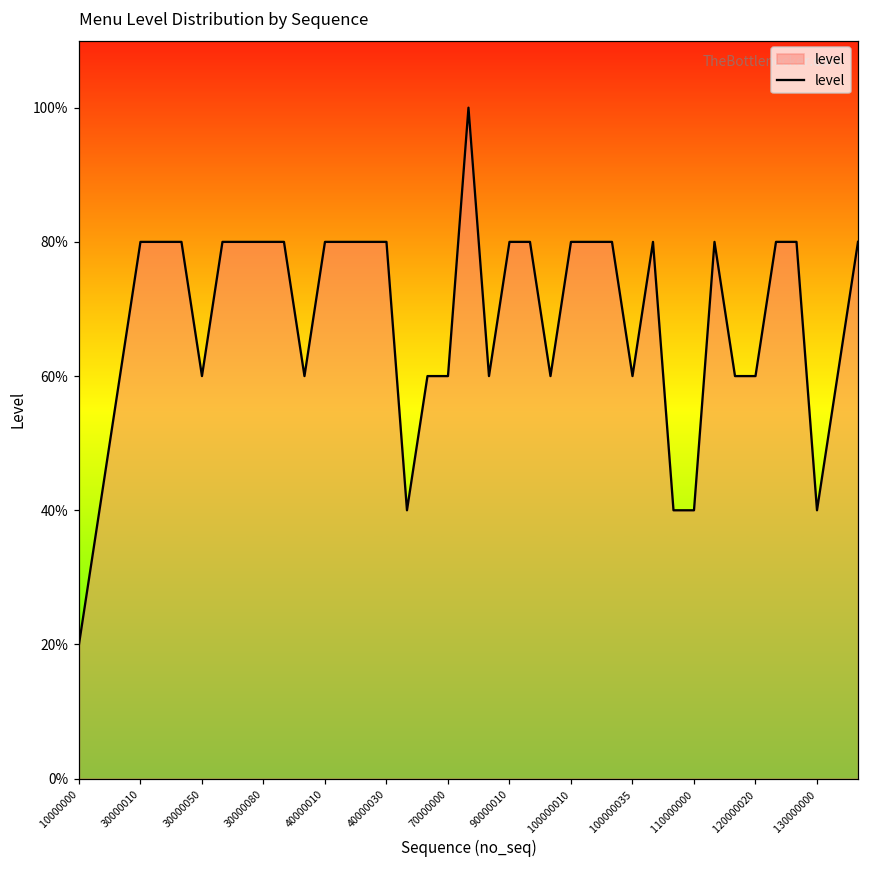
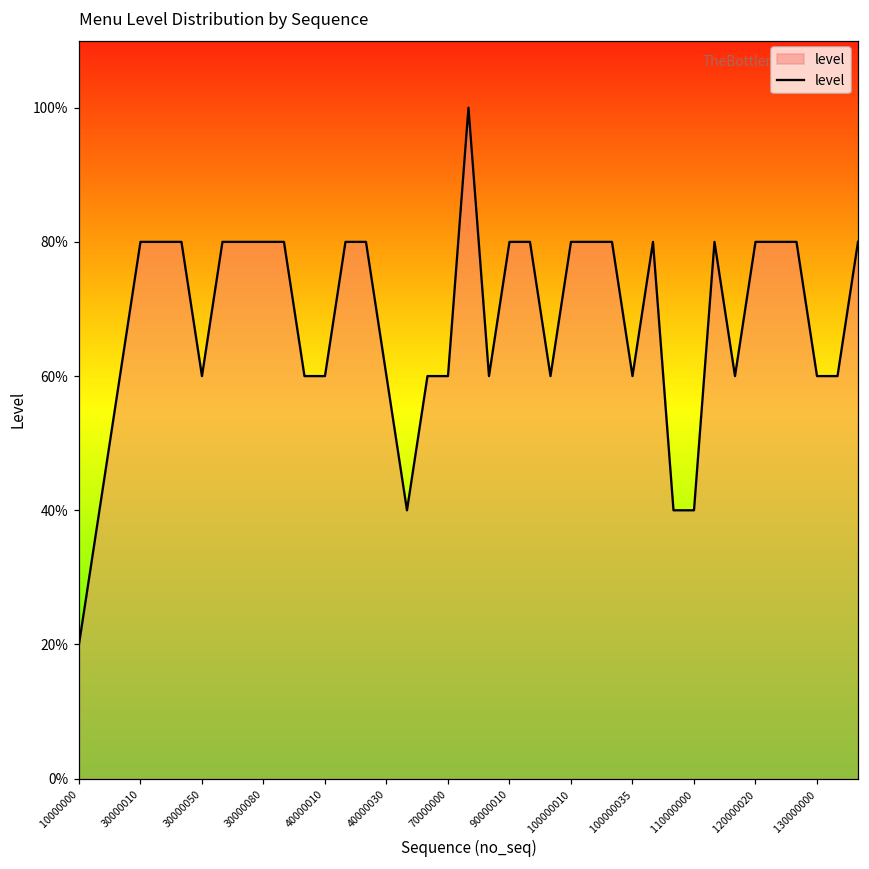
  {
    "10000000": "20%",
    "30000010": "80%",
    "30000050": "60%",
    "30000080": "80%",
-   "40000010": "80%",
-   "40000030": "80%",
+   "40000010": "60%",
+   "40000030": "60%",
    "70000000": "60%",
    "90000010": "80%",
    "100000010": "80%",
    "100000035": "60%",
    "110000000": "40%",
-   "120000020": "60%",
-   "130000000": "40%"
+   "120000020": "80%",
+   "130000000": "60%"
  }
